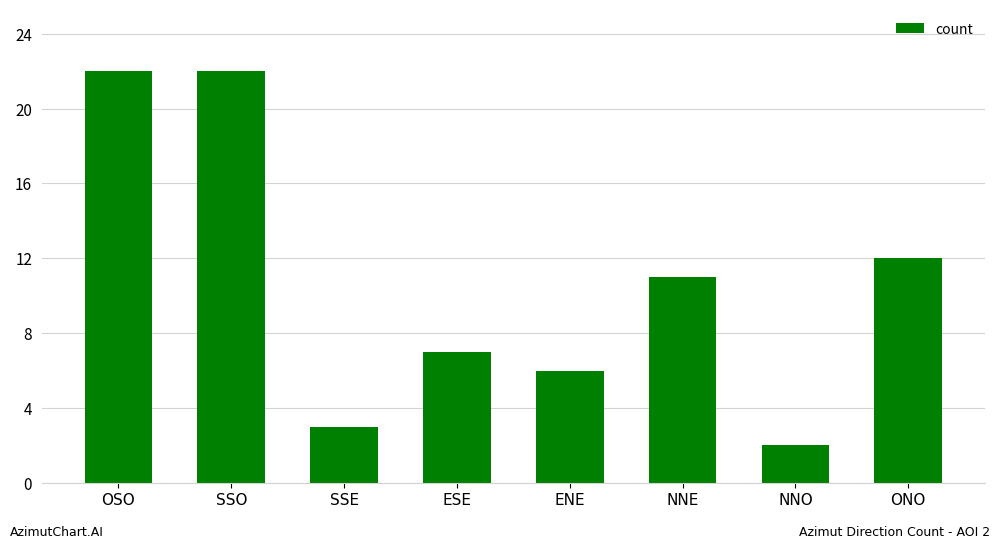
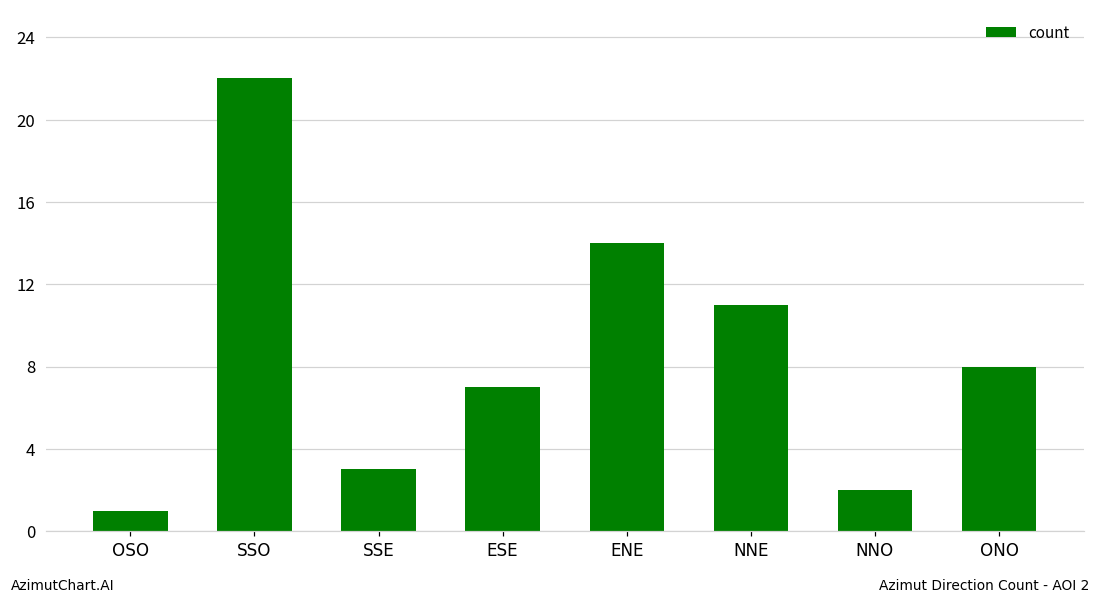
  {
-   "OSO": 22,
+   "OSO": 1,
    "SSO": 22,
    "SSE": 3,
    "ESE": 7,
-   "ENE": 6,
+   "ENE": 14,
    "NNE": 11,
    "NNO": 2,
-   "ONO": 12
+   "ONO": 8
  }
